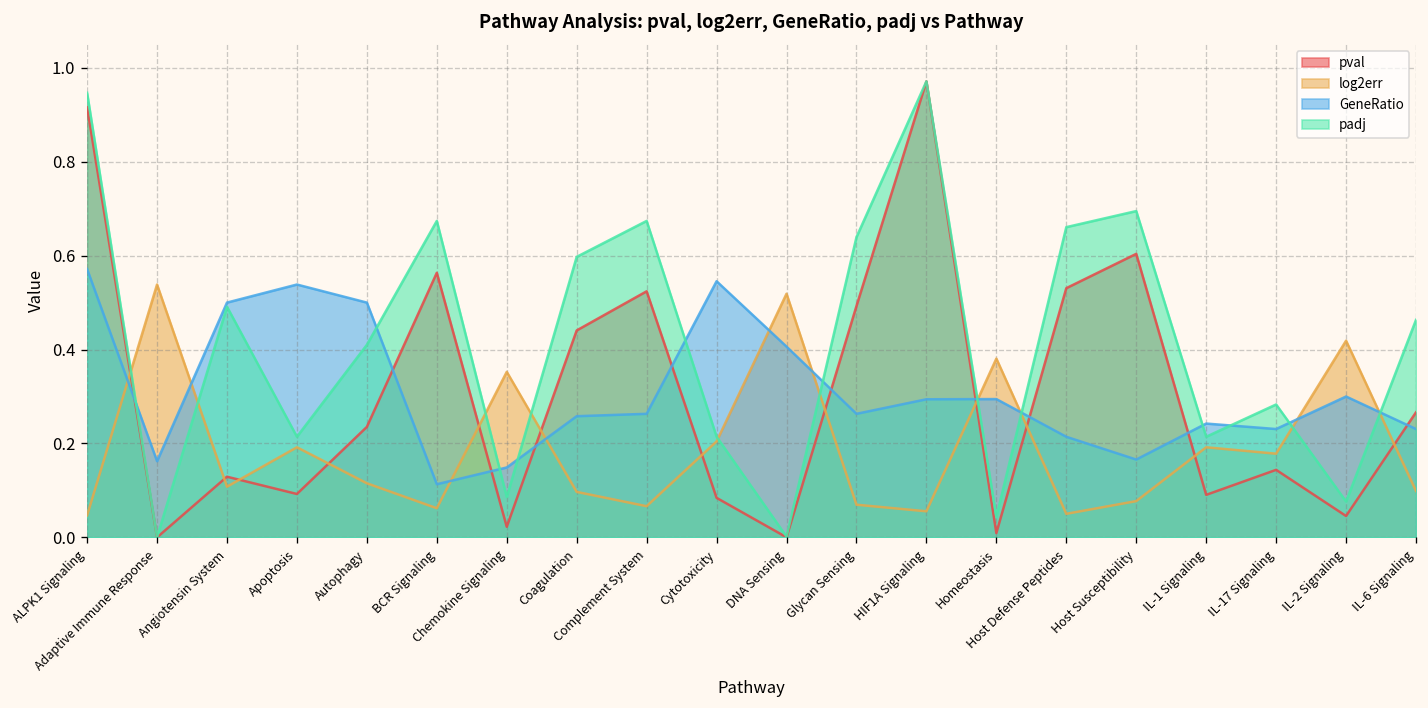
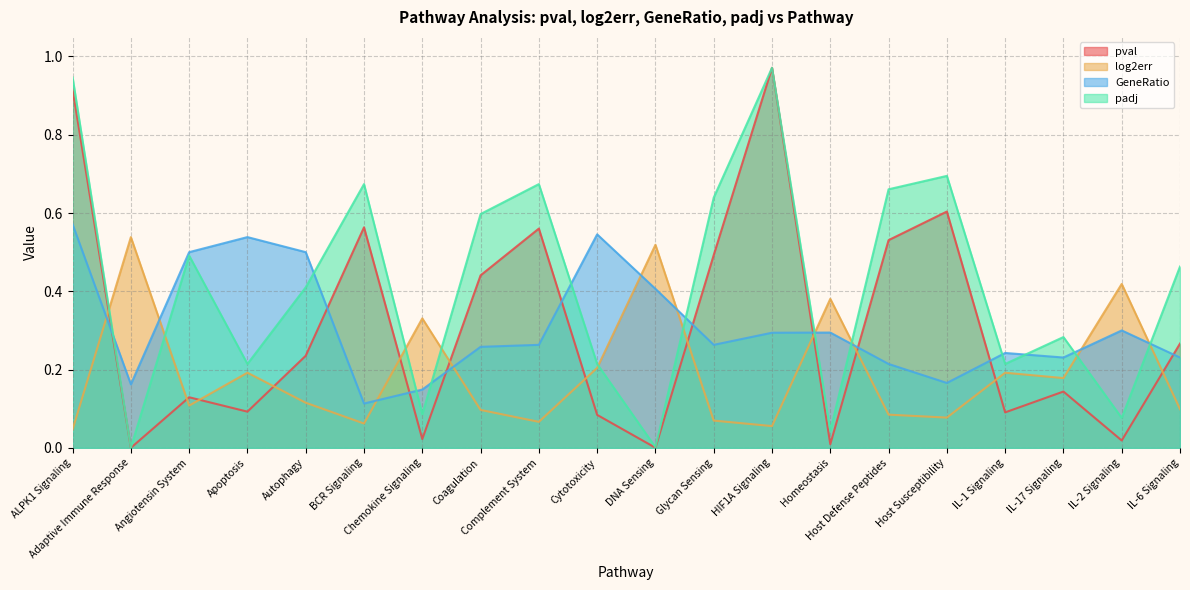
  {
    "pval": {
      "ALPK1 Signaling": 0.92,
      "Angiotensin System": 0.13,
      "Apoptosis": 0.09,
      "Autophagy": 0.24,
      "BCR Signaling": 0.56,
      "Chemokine Signaling": 0.02,
      "Coagulation": 0.44,
-     "Complement System": 0.52,
+     "Complement System": 0.56,
      "Cytotoxicity": 0.08,
      "Glycan Sensing": 0.49,
      "Homeostasis": 0.01,
      "Host Defense Peptides": 0.53,
      "Host Susceptibility": 0.60,
      "IL-1 Signaling": 0.09,
      "IL-17 Signaling": 0.14,
-     "IL-2 Signaling": 0.05,
+     "IL-2 Signaling": 0.02,
      "IL-6 Signaling": 0.27
    },
    "log2err": {
      "ALPK1 Signaling": 0.05,
      "Adaptive Immune Response": 0.54,
      "Angiotensin System": 0.11,
      "Apoptosis": 0.19,
      "Autophagy": 0.12,
      "BCR Signaling": 0.06,
-     "Chemokine Signaling": 0.35,
+     "Chemokine Signaling": 0.33,
      "Coagulation": 0.10,
      "Complement System": 0.07,
      "Cytotoxicity": 0.20,
      "DNA Sensing": 0.52,
      "Glycan Sensing": 0.07,
      "HIF1A Signaling": 0.06,
      "Homeostasis": 0.38,
-     "Host Defense Peptides": 0.05,
+     "Host Defense Peptides": 0.08,
      "Host Susceptibility": 0.08,
      "IL-1 Signaling": 0.19,
      "IL-17 Signaling": 0.18,
      "IL-2 Signaling": 0.42,
      "IL-6 Signaling": 0.10
    },
    "GeneRatio": {
      "ALPK1 Signaling": 0.57,
      "Adaptive Immune Response": 0.16,
      "Angiotensin System": 0.50,
      "Apoptosis": 0.54,
      "Autophagy": 0.50,
      "BCR Signaling": 0.11,
      "Chemokine Signaling": 0.15,
      "Coagulation": 0.26,
      "Complement System": 0.26,
      "Cytotoxicity": 0.55,
      "DNA Sensing": 0.41,
      "Glycan Sensing": 0.26,
      "HIF1A Signaling": 0.29,
      "Homeostasis": 0.29,
      "Host Defense Peptides": 0.21,
      "Host Susceptibility": 0.17,
      "IL-1 Signaling": 0.24,
      "IL-17 Signaling": 0.23,
      "IL-2 Signaling": 0.30,
      "IL-6 Signaling": 0.23
    },
    "padj": {
      "ALPK1 Signaling": 0.95,
      "Angiotensin System": 0.49,
      "Apoptosis": 0.21,
      "Autophagy": 0.41,
      "BCR Signaling": 0.67,
      "Chemokine Signaling": 0.09,
      "Coagulation": 0.60,
      "Complement System": 0.67,
      "Cytotoxicity": 0.21,
      "Glycan Sensing": 0.64,
      "Homeostasis": 0.04,
      "Host Defense Peptides": 0.66,
      "Host Susceptibility": 0.69,
      "IL-1 Signaling": 0.21,
      "IL-17 Signaling": 0.28,
      "IL-2 Signaling": 0.08,
      "IL-6 Signaling": 0.46
    }
  }
